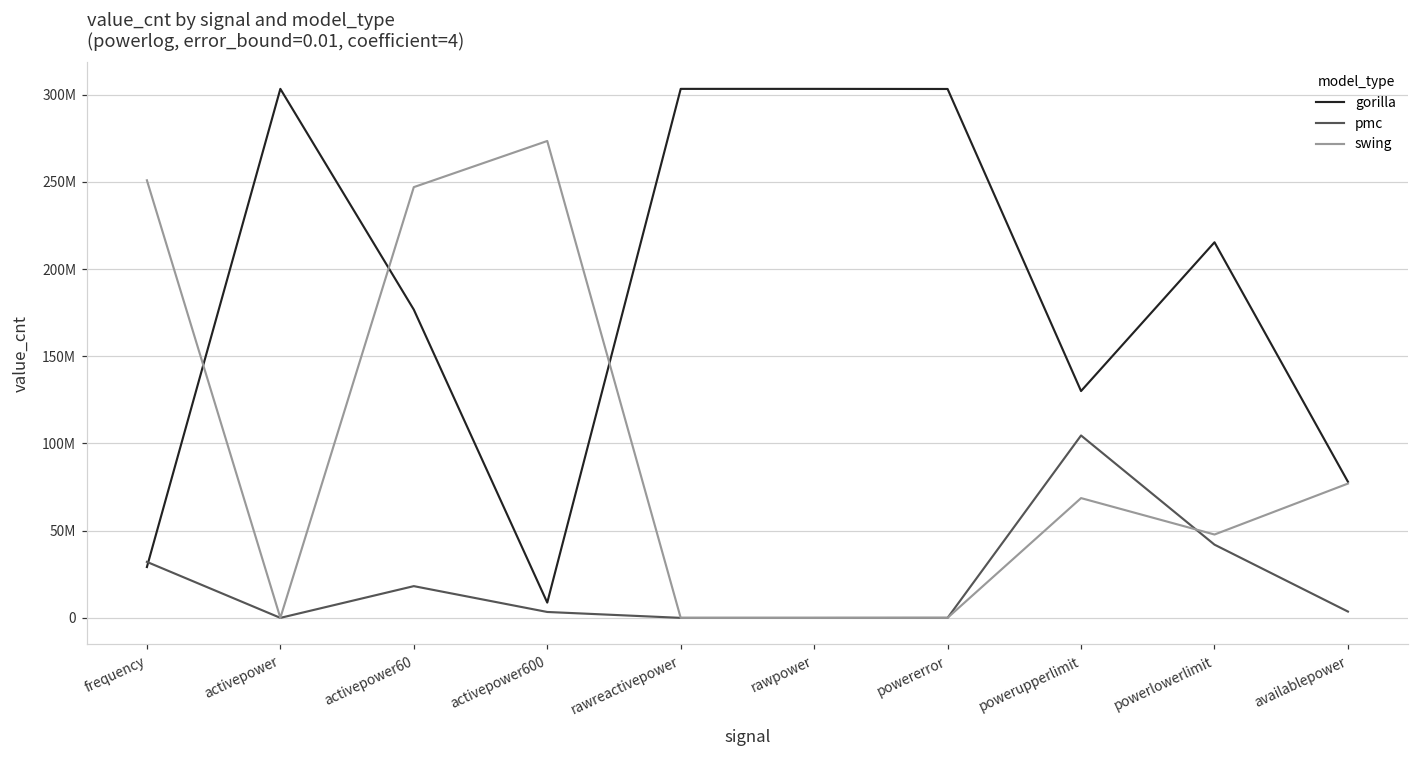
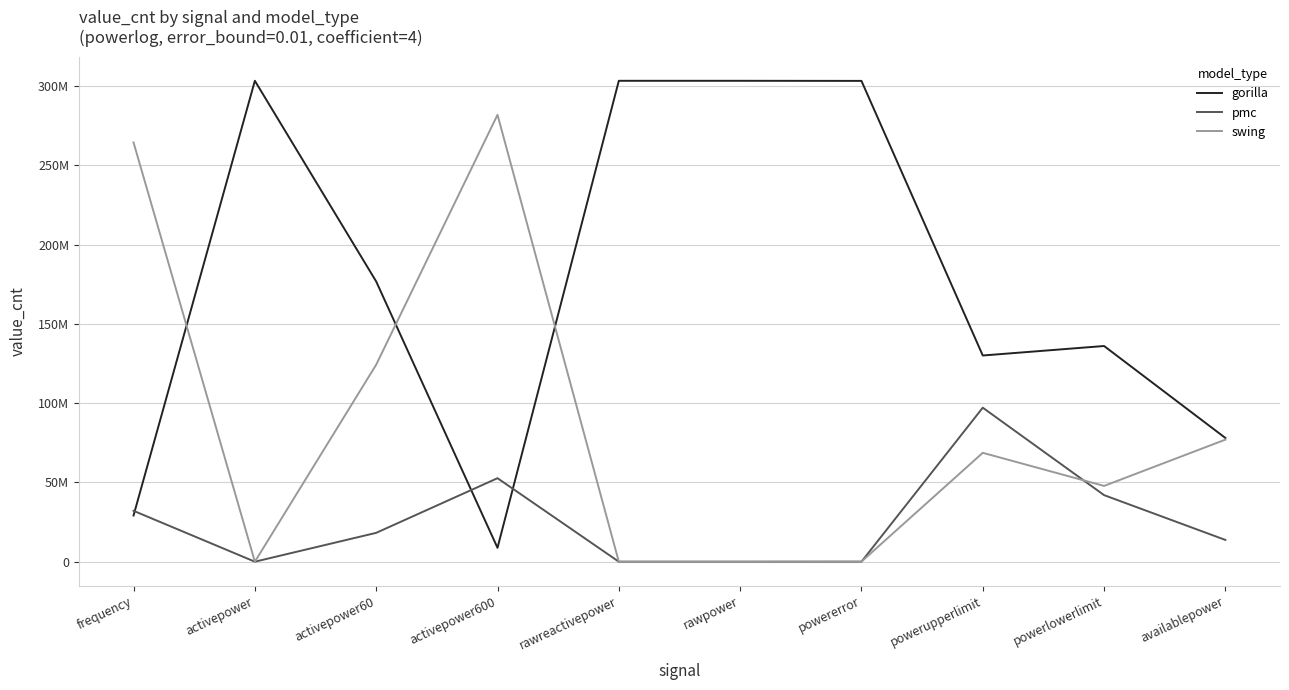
  {
    "gorilla": {
      "frequency": 29000000,
      "activepower": 303000000,
      "activepower60": 177000000,
      "activepower600": 9000000,
      "rawreactivepower": 303000000,
      "rawpower": 303000000,
      "powererror": 303000000,
      "powerupperlimit": 130000000,
-     "powerlowerlimit": 215000000
+     "powerlowerlimit": 136000000
    },
    "pmc": {
      "frequency": 32000000,
      "activepower60": 18000000,
-     "activepower600": 3000000,
-     "powerupperlimit": 105000000,
+     "activepower600": 53000000,
+     "powerupperlimit": 97000000,
      "powerlowerlimit": 42000000,
-     "availablepower": 4000000
+     "availablepower": 14000000
    },
    "swing": {
-     "frequency": 251000000,
-     "activepower60": 247000000,
-     "activepower600": 273000000,
+     "frequency": 264000000,
+     "activepower60": 124000000,
+     "activepower600": 282000000,
      "powerupperlimit": 69000000,
      "powerlowerlimit": 48000000
    }
  }
